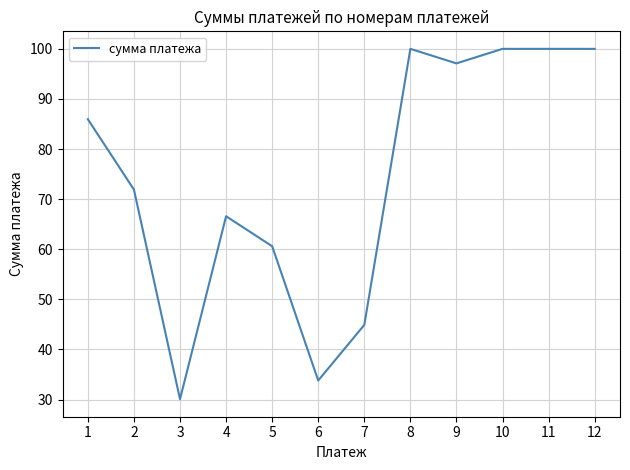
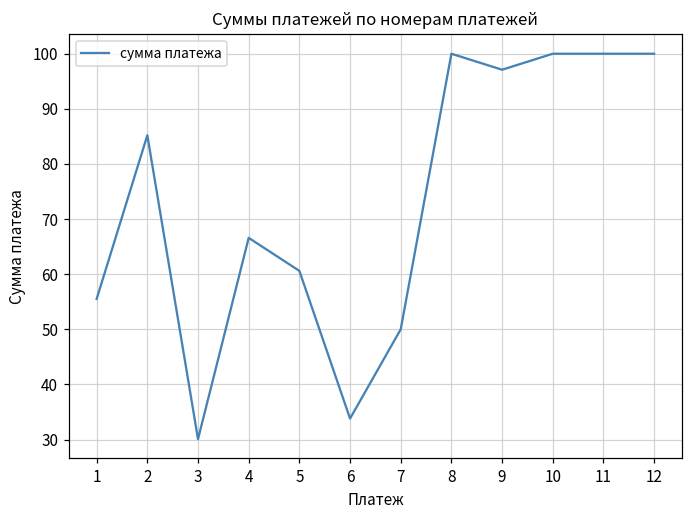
  {
-   "1": 86,
-   "2": 72,
+   "1": 56,
+   "2": 85,
    "3": 30,
    "4": 67,
    "5": 61,
    "6": 34,
-   "7": 45,
+   "7": 50,
    "8": 100,
    "9": 97,
    "10": 100,
    "11": 100,
    "12": 100
  }
